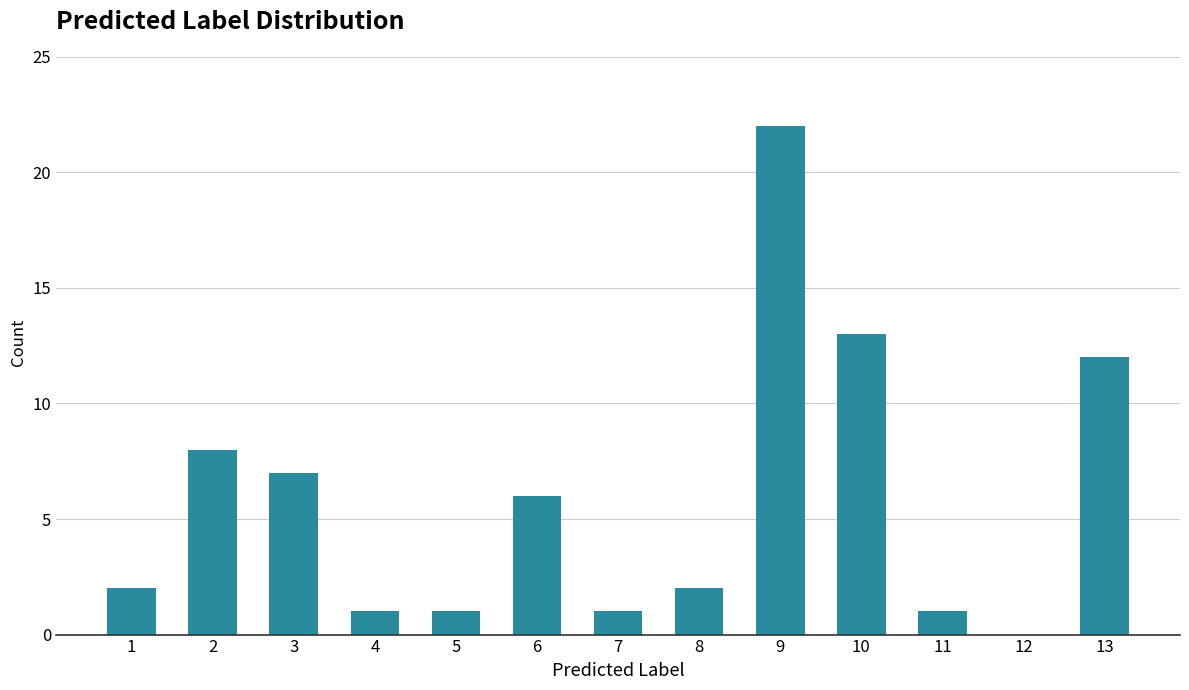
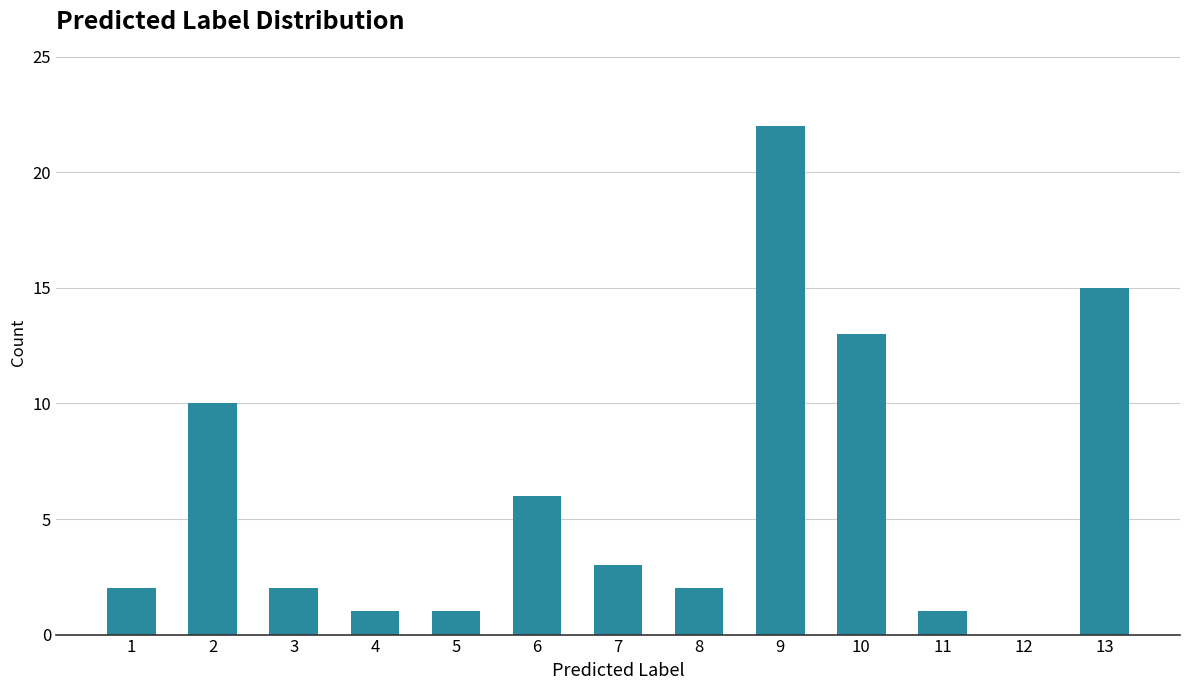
  {
    "1": 2,
-   "2": 8,
-   "3": 7,
+   "2": 10,
+   "3": 2,
    "4": 1,
    "5": 1,
    "6": 6,
-   "7": 1,
+   "7": 3,
    "8": 2,
    "9": 22,
    "10": 13,
    "11": 1,
    "12": 0,
-   "13": 12
+   "13": 15
  }
